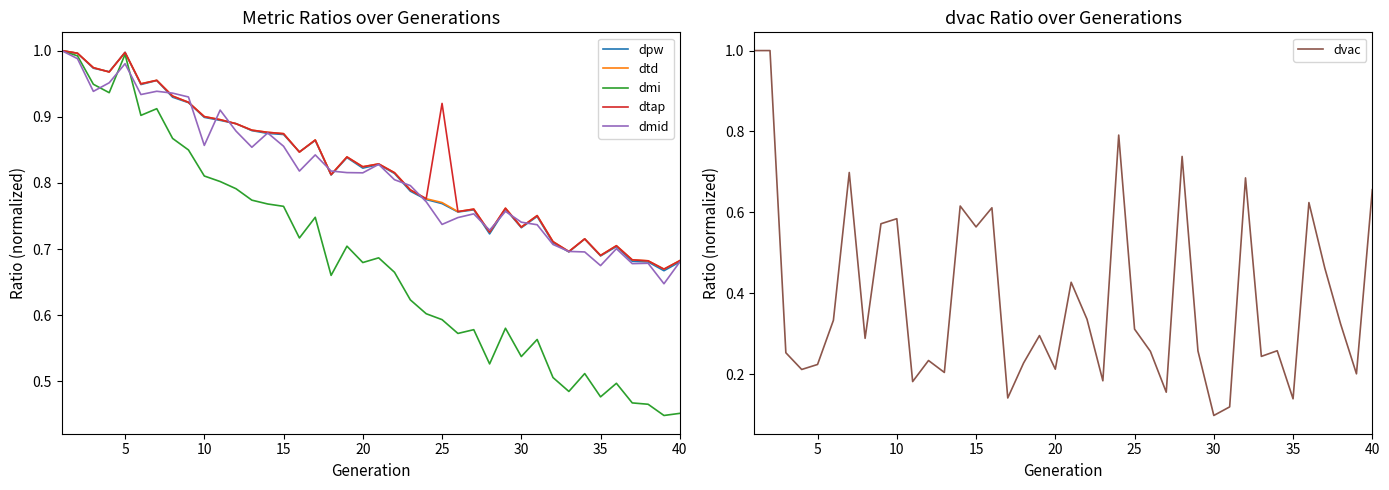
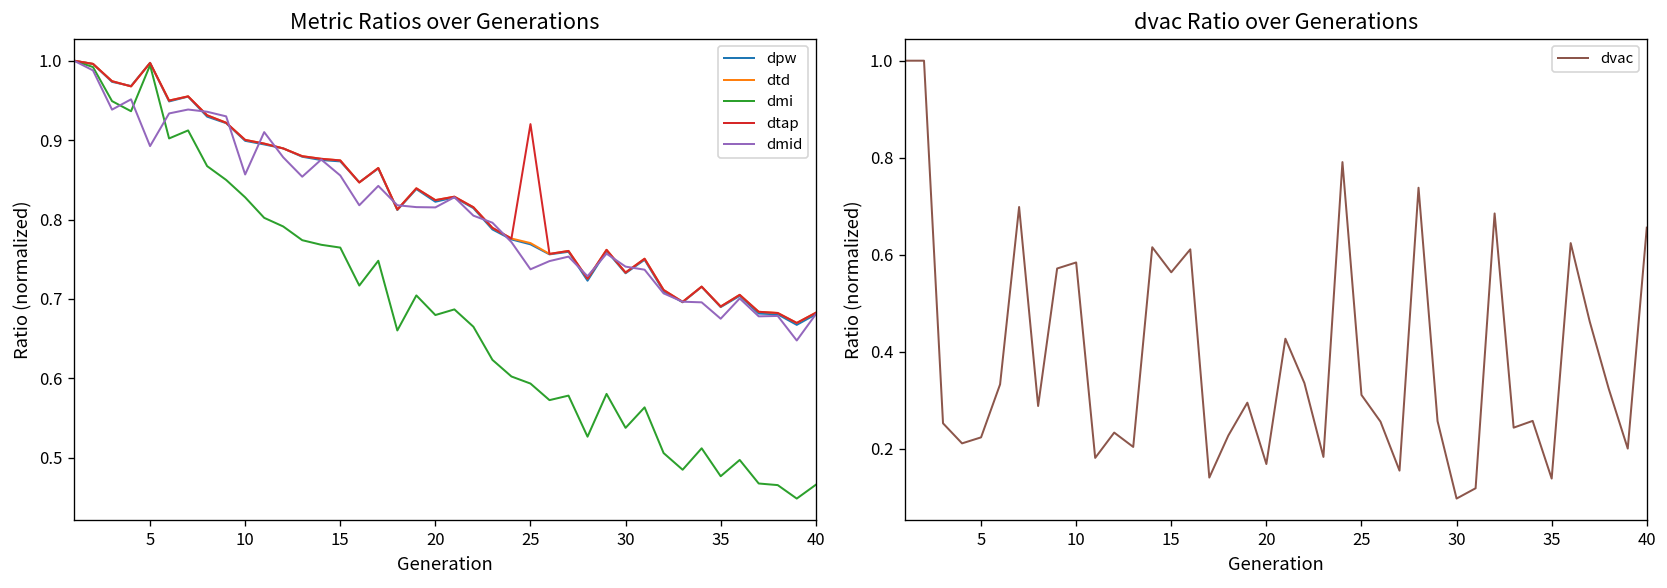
  {
    "Metric Ratios over Generations": {
      "dmi": {
-       "10": 0.81,
+       "10": 0.83,
        "15": 0.76,
        "20": 0.68,
        "25": 0.59,
        "30": 0.54,
        "35": 0.48,
-       "40": 0.45
+       "40": 0.47
      },
      "dtap": {
        "25": 0.92
      },
      "dmid": {
-       "5": 0.98,
+       "5": 0.89,
        "10": 0.86,
        "15": 0.86,
        "20": 0.82,
        "25": 0.74,
        "30": 0.74,
        "35": 0.68
      }
    },
    "dvac Ratio over Generations": {
      "5": 0.22,
      "10": 0.58,
      "15": 0.56,
-     "20": 0.21,
+     "20": 0.17,
      "25": 0.31,
      "30": 0.10,
      "35": 0.14,
      "40": 0.66
    }
  }
